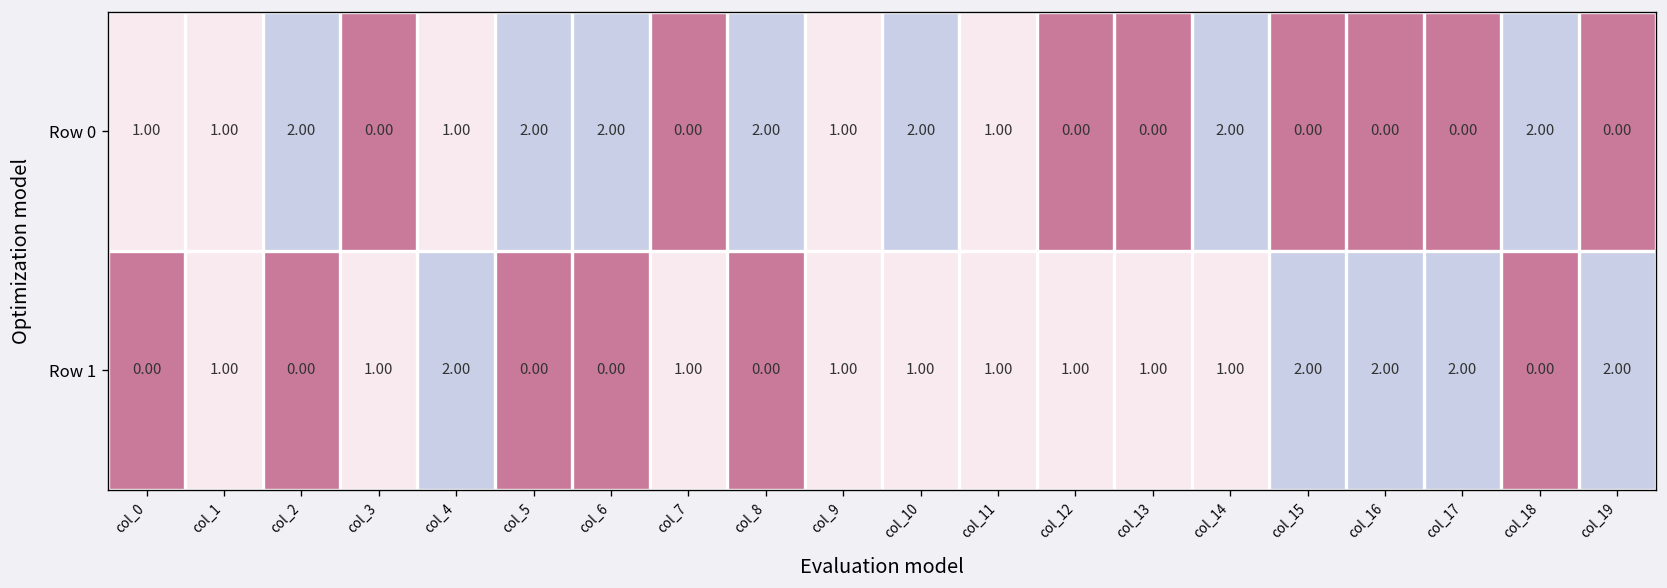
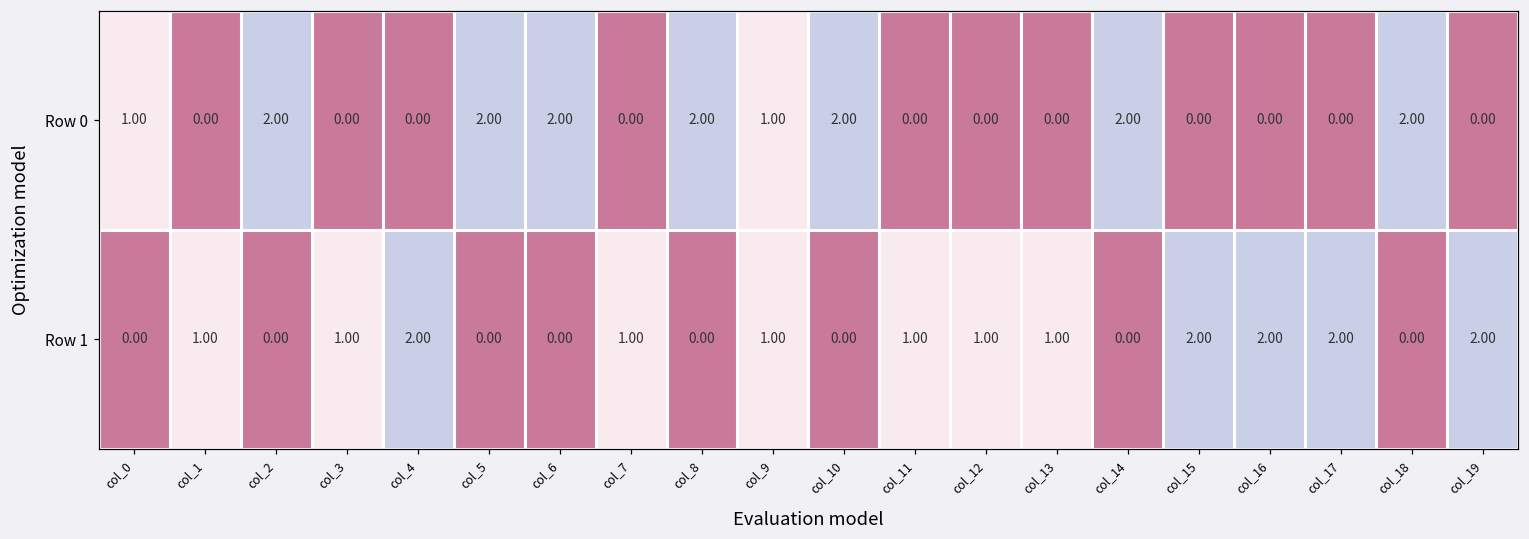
  {
    "Row 0": {
      "col_0": 1.00,
-     "col_1": 1.00,
+     "col_1": 0.00,
      "col_2": 2.00,
      "col_3": 0.00,
-     "col_4": 1.00,
+     "col_4": 0.00,
      "col_5": 2.00,
      "col_6": 2.00,
      "col_7": 0.00,
      "col_8": 2.00,
      "col_9": 1.00,
      "col_10": 2.00,
-     "col_11": 1.00,
+     "col_11": 0.00,
      "col_12": 0.00,
      "col_13": 0.00,
      "col_14": 2.00,
      "col_15": 0.00,
      "col_16": 0.00,
      "col_17": 0.00,
      "col_18": 2.00,
      "col_19": 0.00
    },
    "Row 1": {
      "col_0": 0.00,
      "col_1": 1.00,
      "col_2": 0.00,
      "col_3": 1.00,
      "col_4": 2.00,
      "col_5": 0.00,
      "col_6": 0.00,
      "col_7": 1.00,
      "col_8": 0.00,
      "col_9": 1.00,
-     "col_10": 1.00,
+     "col_10": 0.00,
      "col_11": 1.00,
      "col_12": 1.00,
      "col_13": 1.00,
-     "col_14": 1.00,
+     "col_14": 0.00,
      "col_15": 2.00,
      "col_16": 2.00,
      "col_17": 2.00,
      "col_18": 0.00,
      "col_19": 2.00
    }
  }
